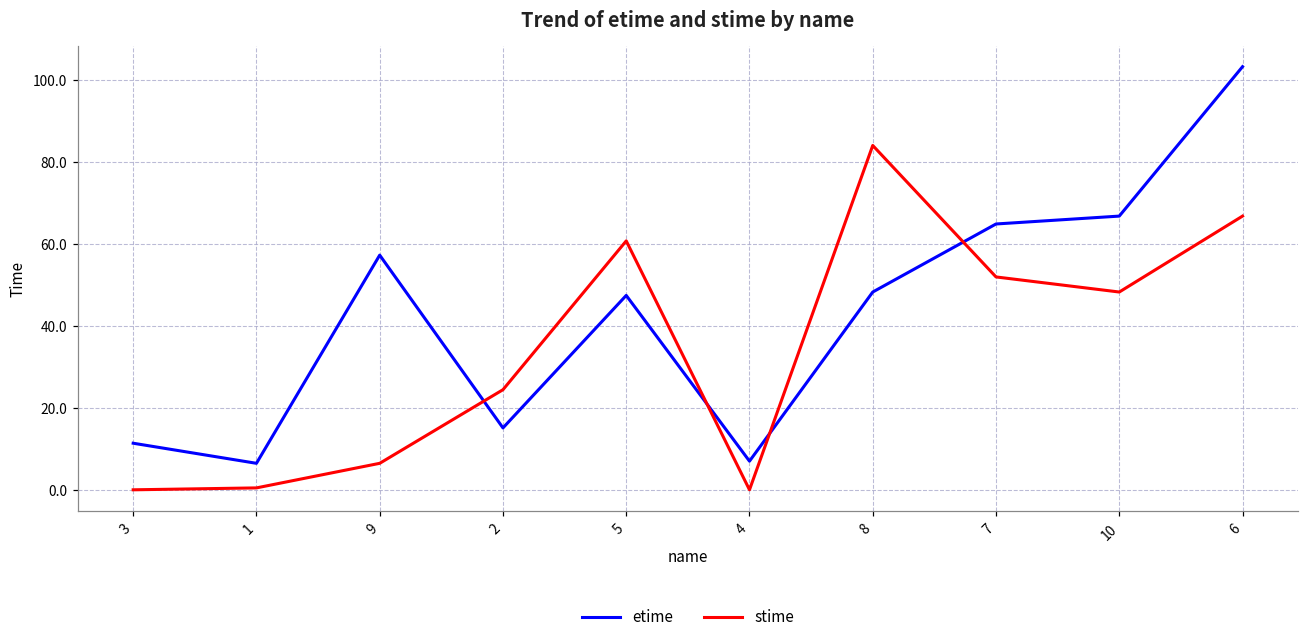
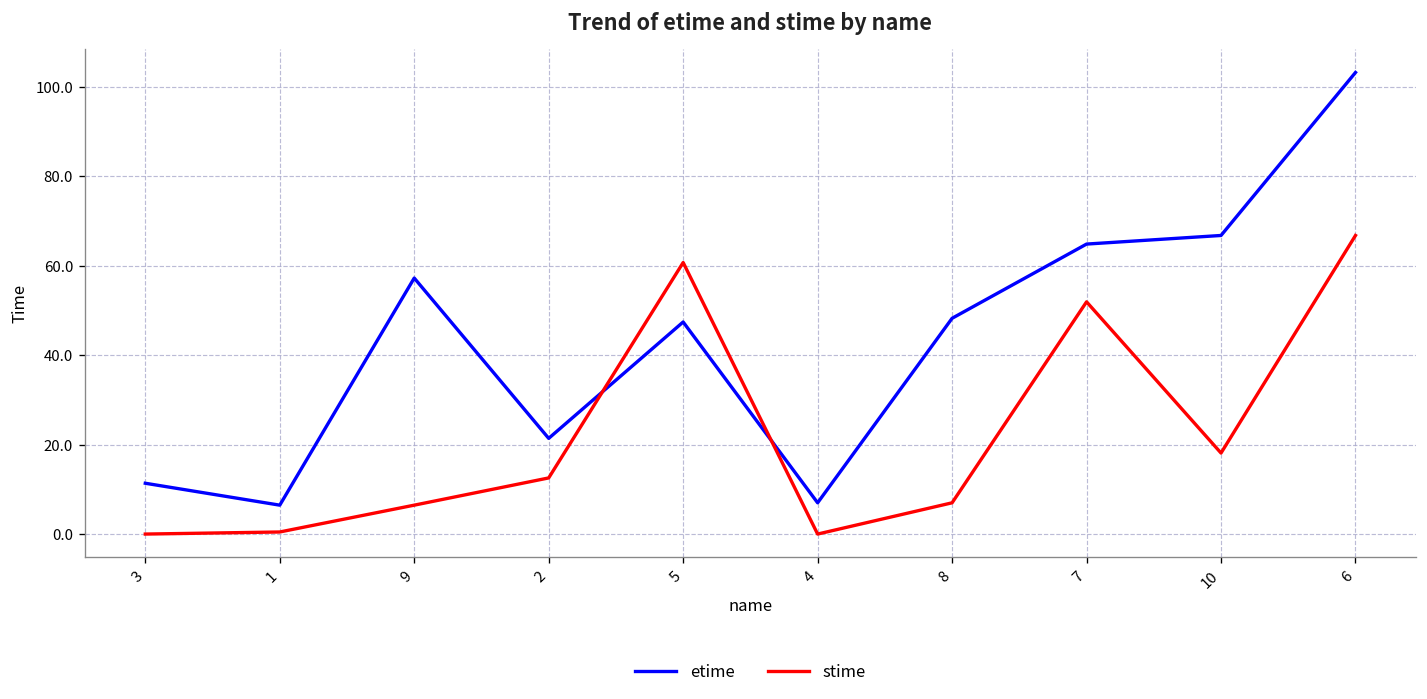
  {
    "etime": {
      "3": 11,
      "1": 6,
      "9": 57,
-     "2": 15,
+     "2": 21,
      "5": 47,
      "4": 7,
      "8": 48,
      "7": 65,
      "10": 67,
      "6": 103
    },
    "stime": {
      "3": 0,
      "1": 0,
      "9": 6,
-     "2": 24,
+     "2": 13,
      "5": 61,
      "4": 0,
-     "8": 84,
+     "8": 7,
      "7": 52,
-     "10": 48,
+     "10": 18,
      "6": 67
    }
  }
